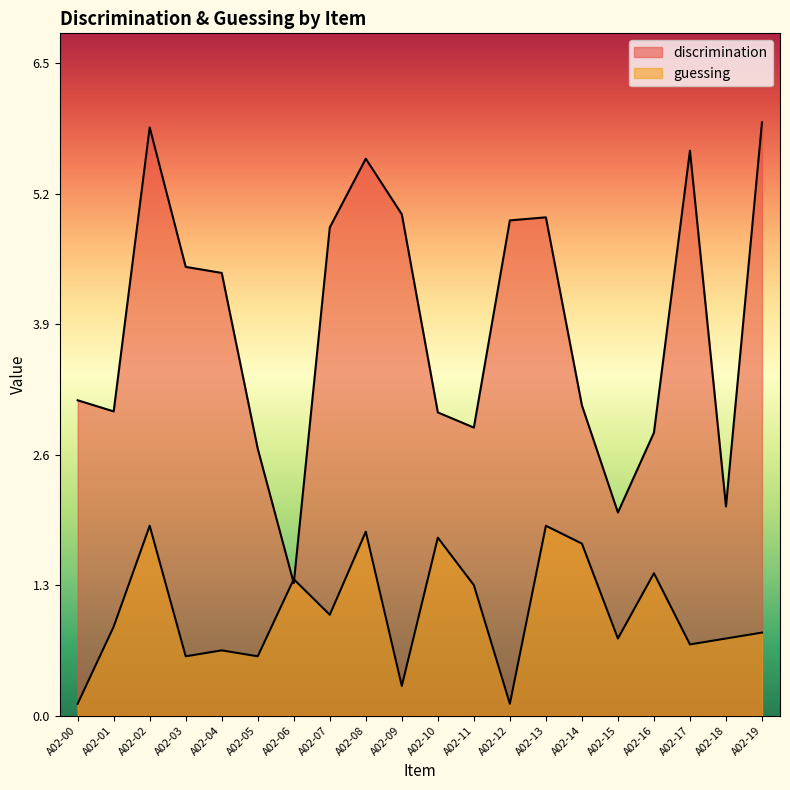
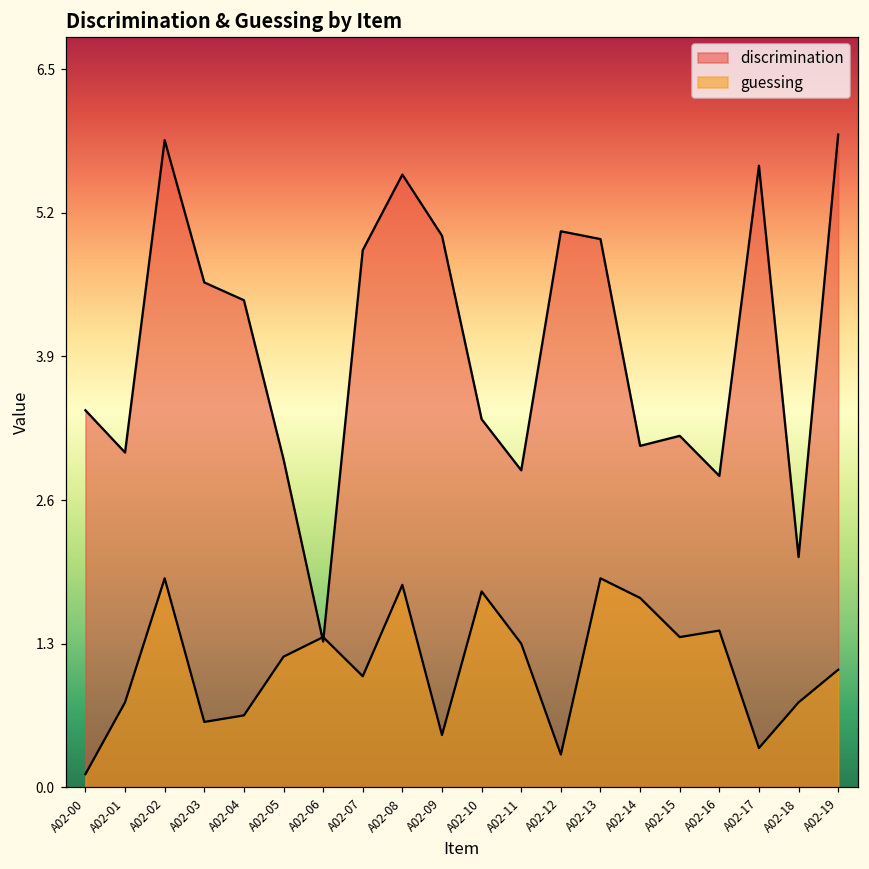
  {
    "discrimination": {
-     "A02-00": 3.12,
+     "A02-00": 3.39,
      "A02-01": 3.01,
      "A02-02": 5.82,
-     "A02-03": 4.44,
+     "A02-03": 4.54,
      "A02-04": 4.38,
-     "A02-05": 2.64,
+     "A02-05": 2.95,
      "A02-06": 1.31,
      "A02-07": 4.83,
      "A02-08": 5.51,
      "A02-09": 4.96,
-     "A02-10": 3.00,
+     "A02-10": 3.31,
      "A02-11": 2.85,
-     "A02-12": 4.9,
+     "A02-12": 5.0,
      "A02-13": 4.93,
      "A02-14": 3.07,
-     "A02-15": 2.01,
+     "A02-15": 3.16,
      "A02-16": 2.80,
      "A02-17": 5.59,
      "A02-18": 2.07,
      "A02-19": 5.87
    },
    "guessing": {
      "A02-00": 0.12,
-     "A02-01": 0.88,
+     "A02-01": 0.76,
      "A02-02": 1.88,
      "A02-03": 0.59,
      "A02-04": 0.65,
-     "A02-05": 0.59,
+     "A02-05": 1.17,
      "A02-06": 1.35,
      "A02-07": 1.00,
      "A02-08": 1.82,
-     "A02-09": 0.29,
+     "A02-09": 0.47,
      "A02-10": 1.76,
      "A02-11": 1.29,
-     "A02-12": 0.12,
+     "A02-12": 0.29,
      "A02-13": 1.88,
      "A02-14": 1.70,
-     "A02-15": 0.76,
+     "A02-15": 1.35,
      "A02-16": 1.41,
-     "A02-17": 0.70,
+     "A02-17": 0.35,
      "A02-18": 0.76,
-     "A02-19": 0.82
+     "A02-19": 1.06
    }
  }
